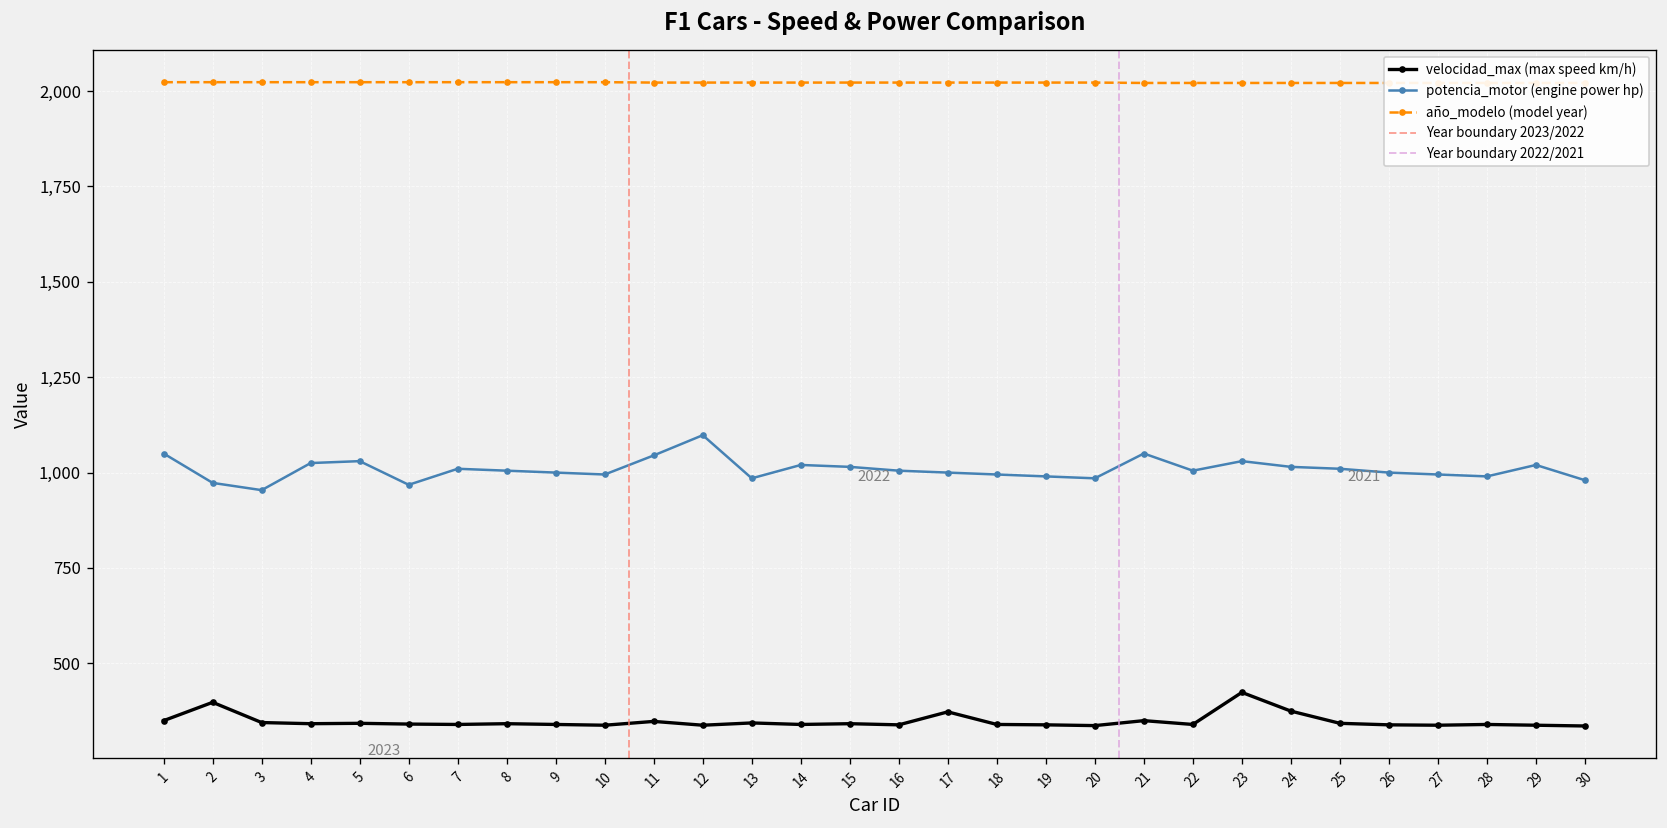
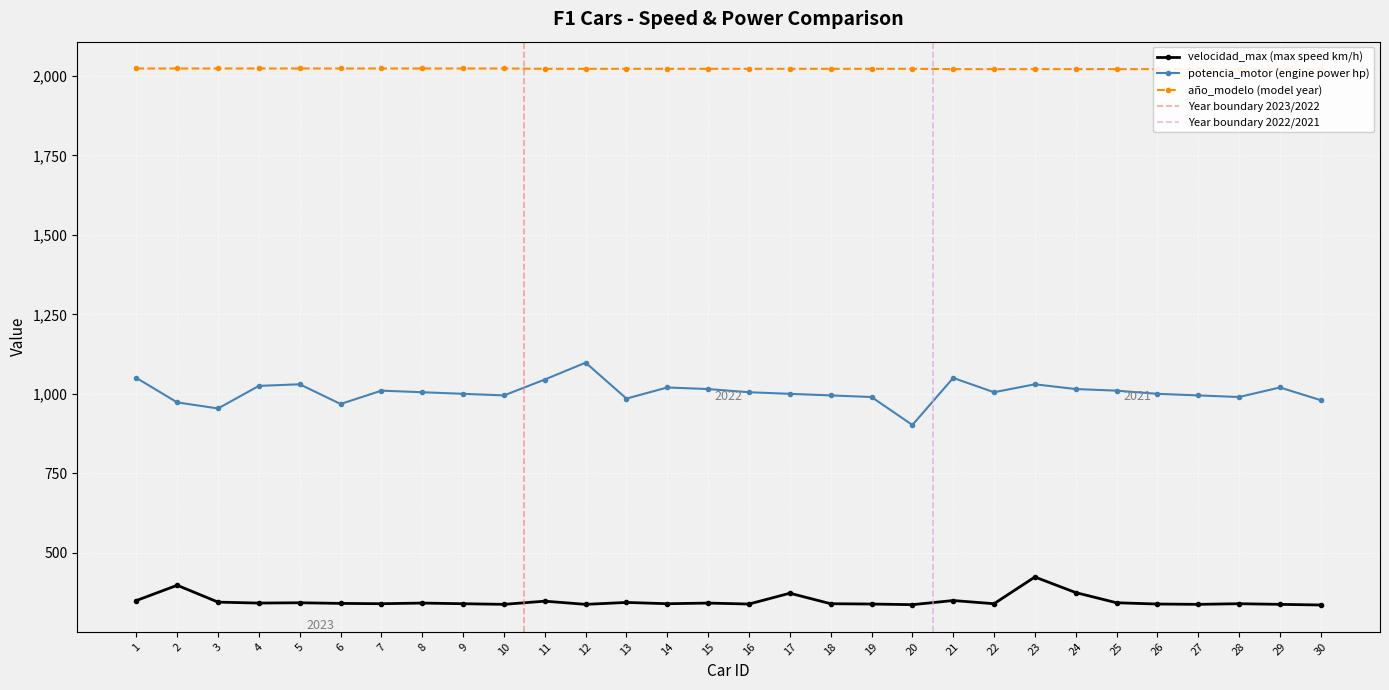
  {
    "velocidad_max (max speed km/h)": {
      "1": "350",
      "2": "400",
      "3": "350",
      "4": "340",
      "5": "340",
      "7": "340",
      "8": "340",
      "9": "340",
      "10": "340",
      "11": "350",
      "12": "340",
      "13": "340",
      "14": "340",
      "15": "340",
      "16": "340",
      "17": "370",
      "18": "340",
      "19": "340",
      "20": "340",
      "21": "350",
      "22": "340",
      "23": "420",
      "24": "380",
      "25": "340",
      "26": "340",
      "27": "340",
      "28": "340",
      "29": "340",
      "30": "340"
    },
    "potencia_motor (engine power hp)": {
      "1": "1,050",
      "2": "970",
      "3": "950",
      "4": "1,030",
      "5": "1,030",
      "6": "970",
      "7": "1,010",
      "8": "1,010",
      "9": "1,000",
      "10": "1,000",
      "11": "1,050",
      "12": "1,100",
      "13": "990",
      "14": "1,020",
      "17": "1,000",
      "18": "1,000",
      "19": "990",
-     "20": "990",
+     "20": "900",
      "21": "1,050",
      "22": "1,010",
      "23": "1,030",
      "24": "1,020",
      "27": "1,000",
      "28": "990",
      "29": "1,020",
      "30": "980"
    },
    "año_modelo (model year)": {
      "1": "2,020",
      "2": "2,020",
      "3": "2,020",
      "4": "2,020",
      "5": "2,020",
      "6": "2,020",
      "7": "2,020",
      "8": "2,020",
      "9": "2,020",
      "10": "2,020",
      "11": "2,020",
      "12": "2,020",
      "13": "2,020",
      "14": "2,020",
      "15": "2,020",
      "16": "2,020",
      "17": "2,020",
      "18": "2,020",
      "19": "2,020",
      "20": "2,020",
      "21": "2,020",
      "22": "2,020",
      "23": "2,020",
      "24": "2,020",
      "25": "2,020"
    }
  }
